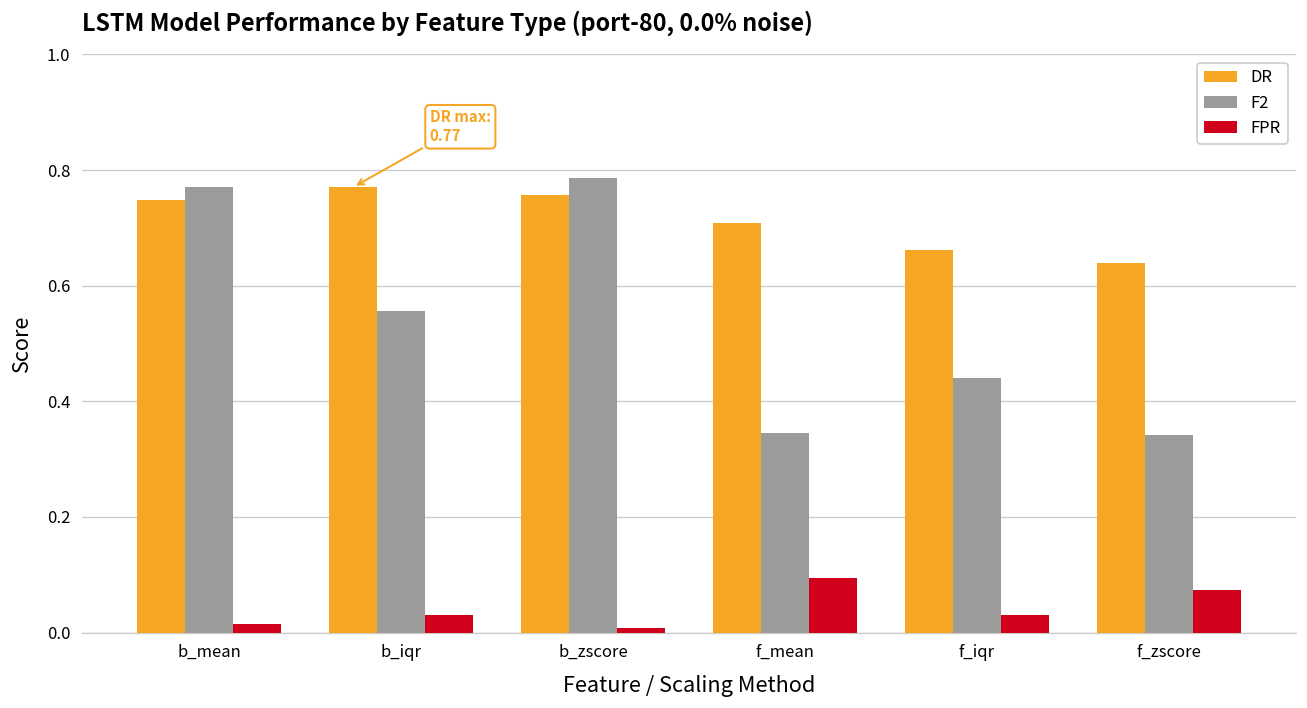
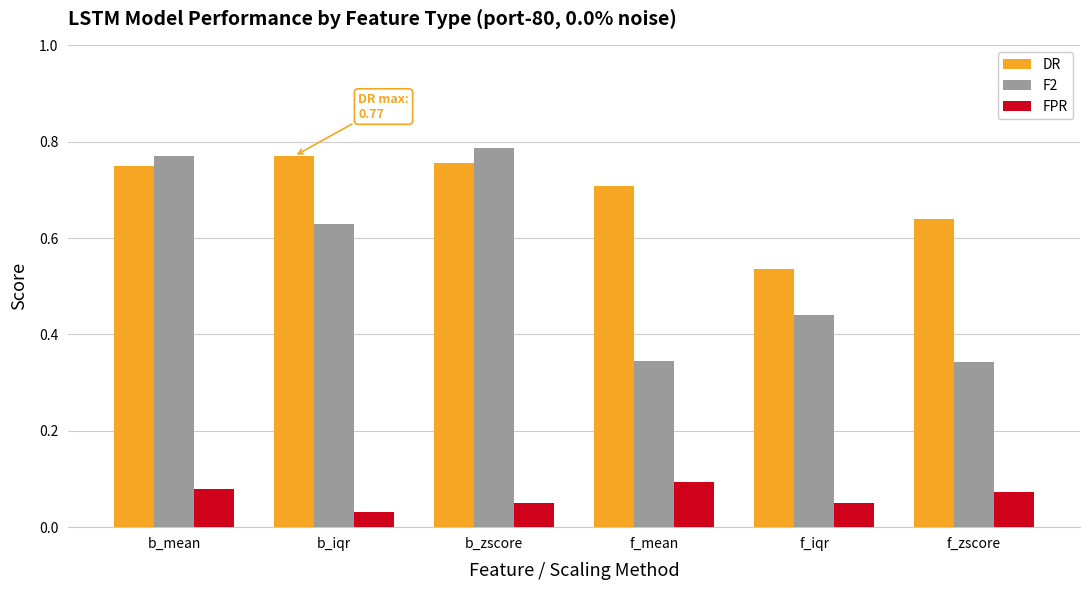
  {
    "DR": {
      "b_mean": 0.75,
      "b_zscore": 0.76,
      "f_mean": 0.71,
-     "f_iqr": 0.66,
+     "f_iqr": 0.54,
      "f_zscore": 0.64
    },
    "F2": {
      "b_mean": 0.77,
-     "b_iqr": 0.56,
+     "b_iqr": 0.63,
      "b_zscore": 0.79,
      "f_mean": 0.35,
      "f_iqr": 0.44,
      "f_zscore": 0.34
    },
    "FPR": {
-     "b_mean": 0.02,
+     "b_mean": 0.08,
      "b_iqr": 0.03,
-     "b_zscore": 0.01,
+     "b_zscore": 0.05,
      "f_mean": 0.09,
-     "f_iqr": 0.03,
+     "f_iqr": 0.05,
      "f_zscore": 0.07
    }
  }
